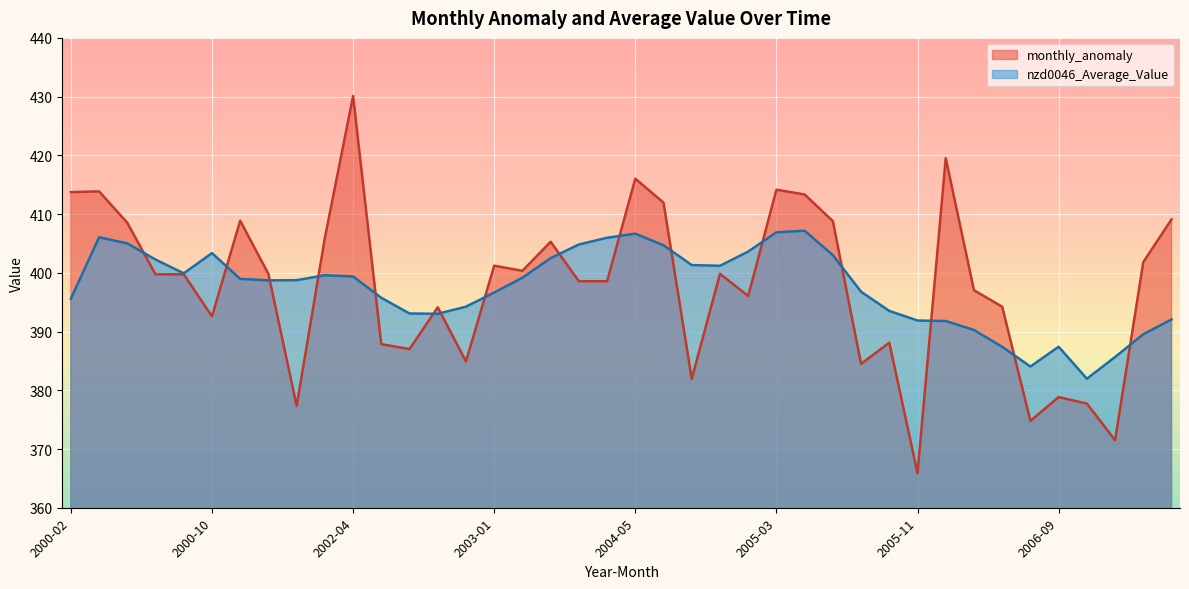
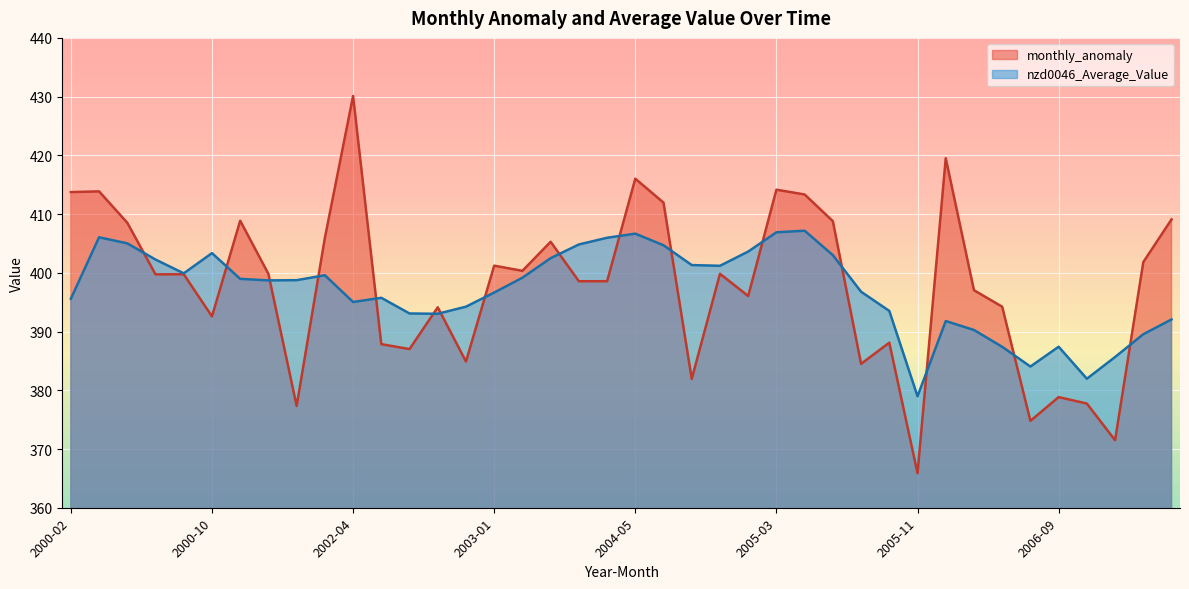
  {
    "monthly_anomaly": {
      "2000-02": 414,
      "2000-10": 393,
      "2002-04": 430,
      "2003-01": 401,
      "2004-05": 416,
      "2005-03": 414,
      "2005-11": 366,
      "2006-09": 379
    },
    "nzd0046_Average_Value": {
      "2000-02": 396,
      "2000-10": 403,
-     "2002-04": 399,
+     "2002-04": 395,
      "2003-01": 397,
      "2004-05": 407,
      "2005-03": 407,
-     "2005-11": 392,
+     "2005-11": 379,
      "2006-09": 387
    }
  }
